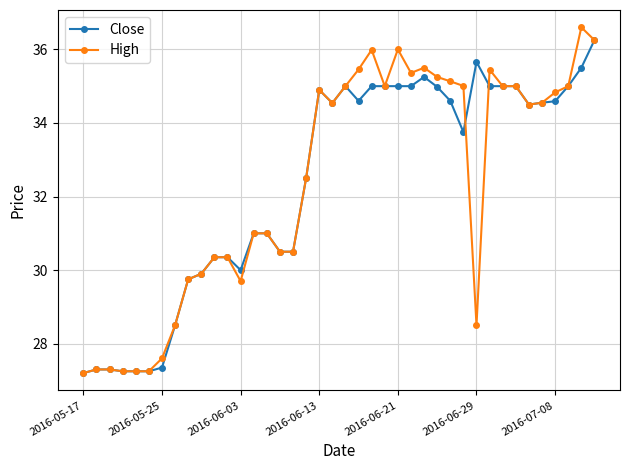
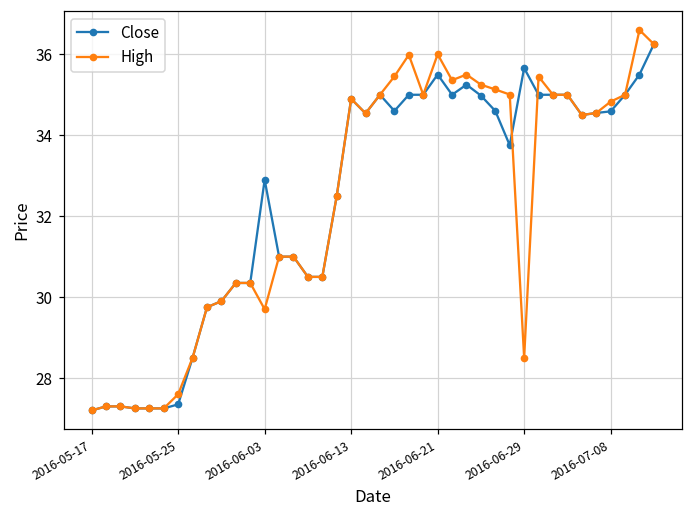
  {
    "Close": {
      "2016-05-25": 27.4,
-     "2016-06-03": 30.0,
-     "2016-06-21": 35.0,
+     "2016-06-03": 32.9,
+     "2016-06-21": 35.5,
      "2016-06-29": 35.7,
      "2016-07-08": 34.6
    },
    "High": {
      "2016-05-25": 27.6,
      "2016-06-03": 29.7,
      "2016-06-21": 36.0,
      "2016-06-29": 28.5,
      "2016-07-08": 34.8
    }
  }
